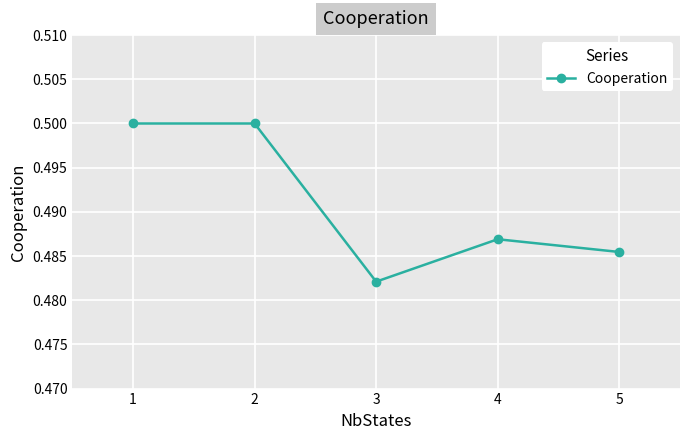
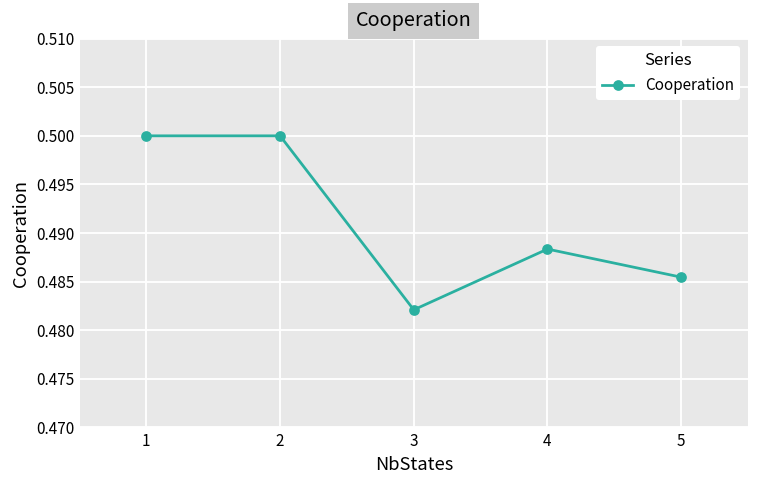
  {
    "1": 0.500,
    "2": 0.500,
    "3": 0.482,
-   "4": 0.487,
+   "4": 0.488,
    "5": 0.485
  }
